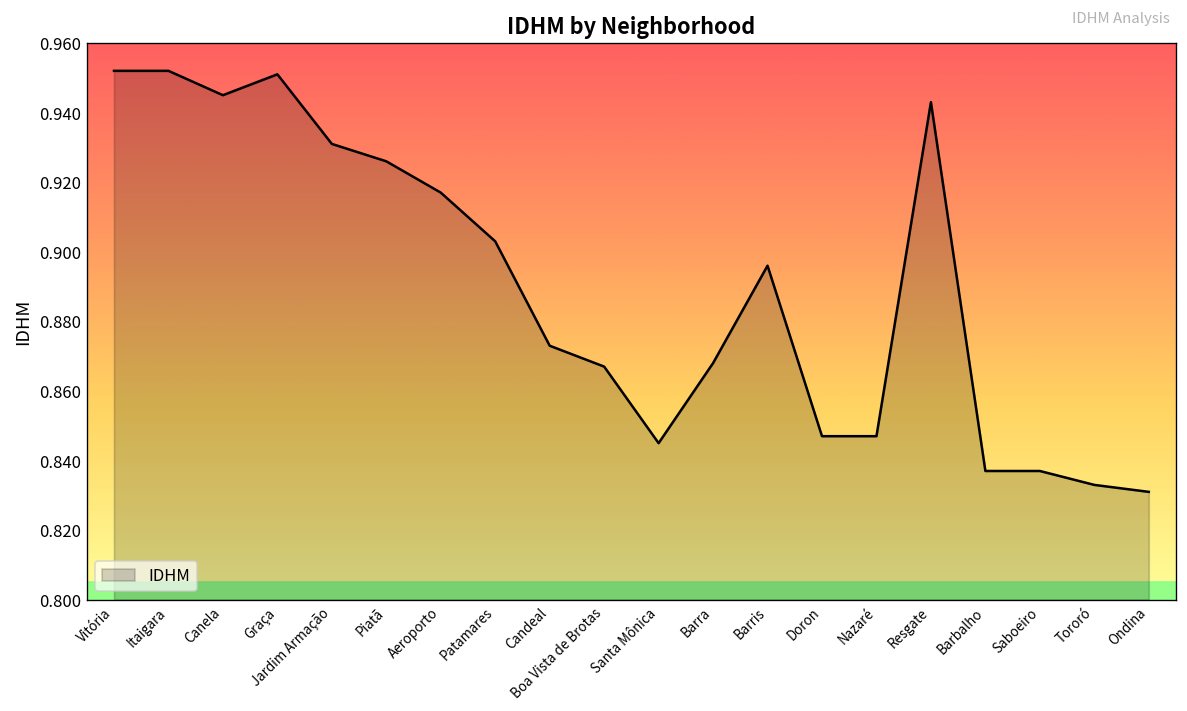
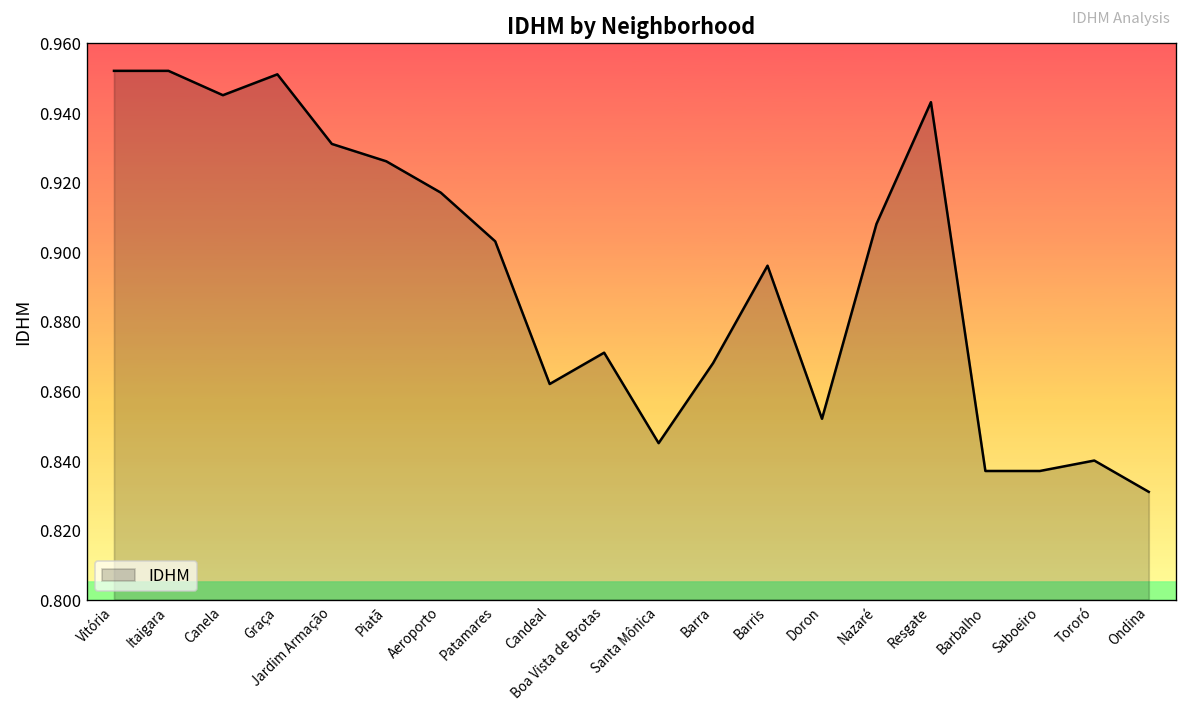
  {
    "Vitória": 0.952,
    "Itaigara": 0.952,
    "Canela": 0.945,
    "Graça": 0.951,
    "Jardim Armação": 0.931,
    "Piatã": 0.926,
    "Aeroporto": 0.917,
    "Patamares": 0.903,
-   "Candeal": 0.873,
-   "Boa Vista de Brotas": 0.867,
+   "Candeal": 0.862,
+   "Boa Vista de Brotas": 0.871,
    "Santa Mônica": 0.845,
    "Barra": 0.868,
    "Barris": 0.896,
-   "Doron": 0.847,
-   "Nazaré": 0.847,
+   "Doron": 0.852,
+   "Nazaré": 0.908,
    "Resgate": 0.943,
    "Barbalho": 0.837,
    "Saboeiro": 0.837,
-   "Tororó": 0.833,
+   "Tororó": 0.840,
    "Ondina": 0.831
  }
